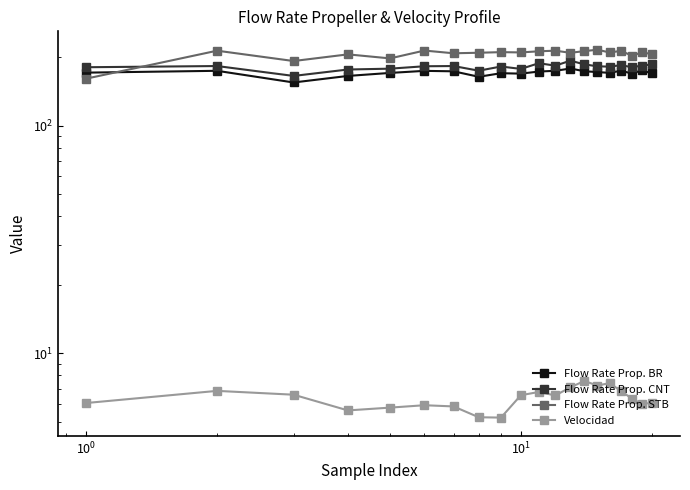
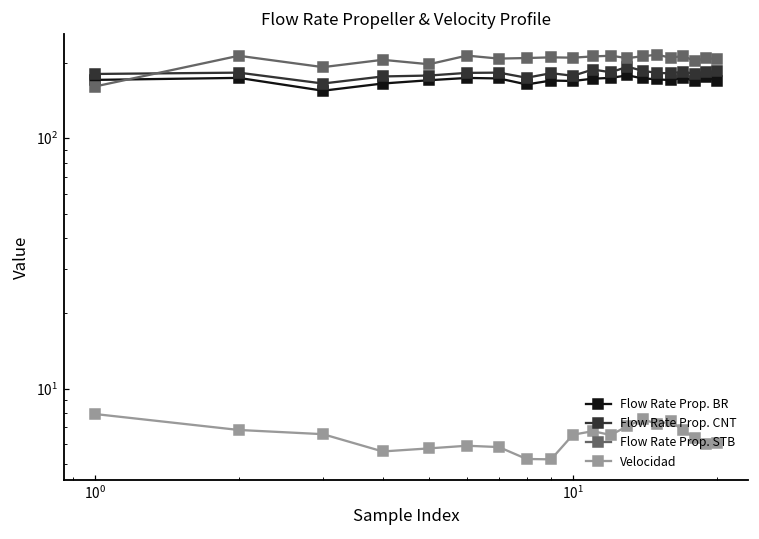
  {
    "Flow Rate Prop. STB": {
      "10^0": 160,
      "10^1": 210
    },
    "Velocidad": {
-     "10^0": 6.0,
+     "10^0": 7.9,
      "10^1": 6.5
    }
  }
